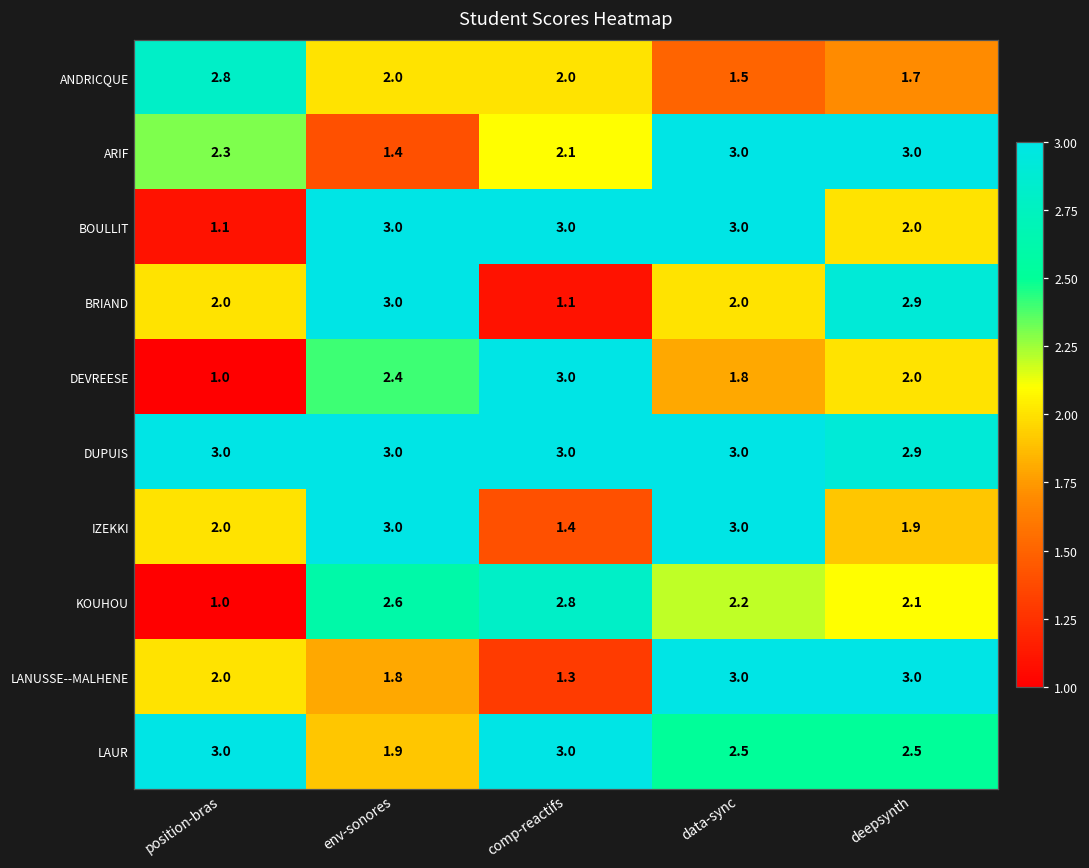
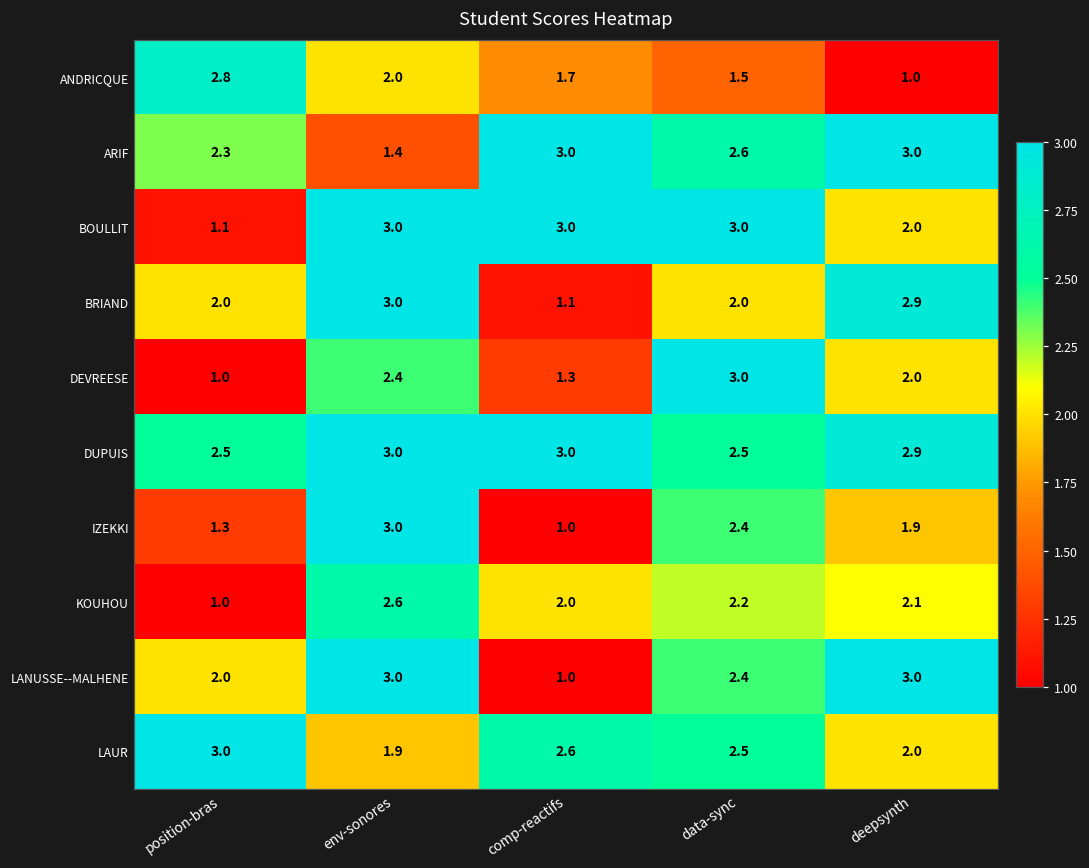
  {
    "ANDRICQUE": {
      "position-bras": 2.8,
      "env-sonores": 2.0,
-     "comp-reactifs": 2.0,
+     "comp-reactifs": 1.7,
      "data-sync": 1.5,
-     "deepsynth": 1.7
+     "deepsynth": 1.0
    },
    "ARIF": {
      "position-bras": 2.3,
      "env-sonores": 1.4,
-     "comp-reactifs": 2.1,
-     "data-sync": 3.0,
+     "comp-reactifs": 3.0,
+     "data-sync": 2.6,
      "deepsynth": 3.0
    },
    "BOULLIT": {
      "position-bras": 1.1,
      "env-sonores": 3.0,
      "comp-reactifs": 3.0,
      "data-sync": 3.0,
      "deepsynth": 2.0
    },
    "BRIAND": {
      "position-bras": 2.0,
      "env-sonores": 3.0,
      "comp-reactifs": 1.1,
      "data-sync": 2.0,
      "deepsynth": 2.9
    },
    "DEVREESE": {
      "position-bras": 1.0,
      "env-sonores": 2.4,
-     "comp-reactifs": 3.0,
-     "data-sync": 1.8,
+     "comp-reactifs": 1.3,
+     "data-sync": 3.0,
      "deepsynth": 2.0
    },
    "DUPUIS": {
-     "position-bras": 3.0,
+     "position-bras": 2.5,
      "env-sonores": 3.0,
      "comp-reactifs": 3.0,
-     "data-sync": 3.0,
+     "data-sync": 2.5,
      "deepsynth": 2.9
    },
    "IZEKKI": {
-     "position-bras": 2.0,
+     "position-bras": 1.3,
      "env-sonores": 3.0,
-     "comp-reactifs": 1.4,
-     "data-sync": 3.0,
+     "comp-reactifs": 1.0,
+     "data-sync": 2.4,
      "deepsynth": 1.9
    },
    "KOUHOU": {
      "position-bras": 1.0,
      "env-sonores": 2.6,
-     "comp-reactifs": 2.8,
+     "comp-reactifs": 2.0,
      "data-sync": 2.2,
      "deepsynth": 2.1
    },
    "LANUSSE--MALHENE": {
      "position-bras": 2.0,
-     "env-sonores": 1.8,
-     "comp-reactifs": 1.3,
-     "data-sync": 3.0,
+     "env-sonores": 3.0,
+     "comp-reactifs": 1.0,
+     "data-sync": 2.4,
      "deepsynth": 3.0
    },
    "LAUR": {
      "position-bras": 3.0,
      "env-sonores": 1.9,
-     "comp-reactifs": 3.0,
+     "comp-reactifs": 2.6,
      "data-sync": 2.5,
-     "deepsynth": 2.5
+     "deepsynth": 2.0
    }
  }
